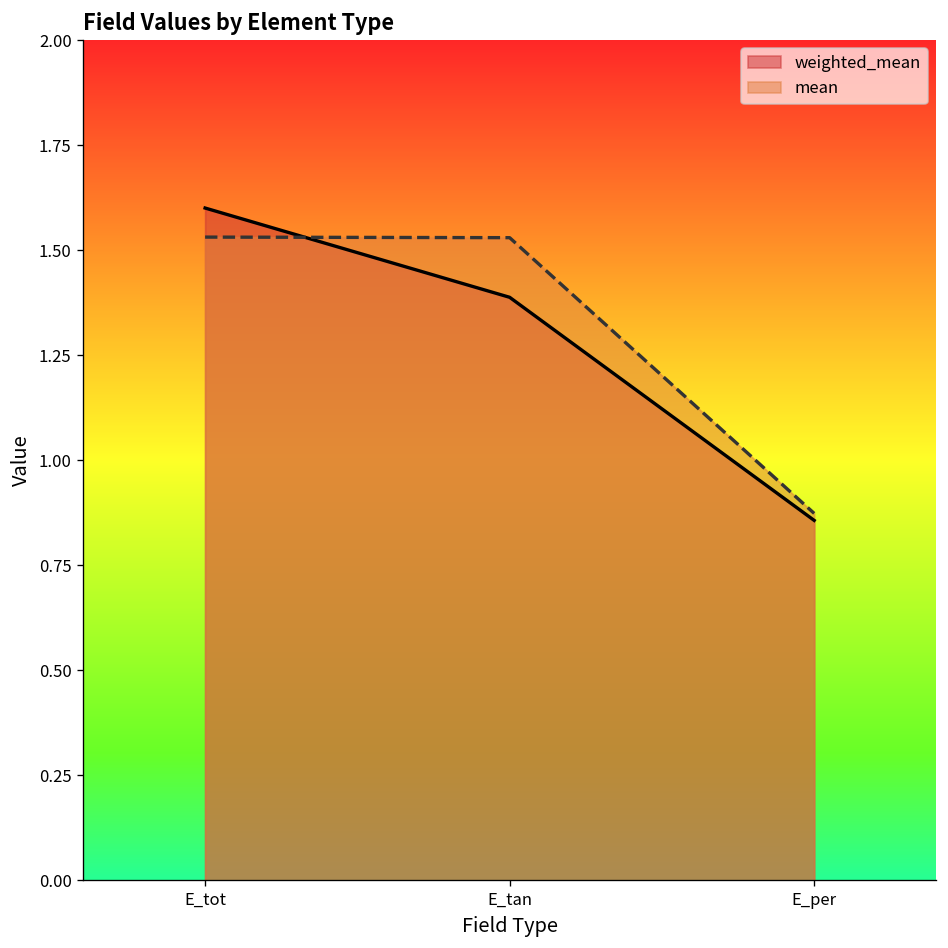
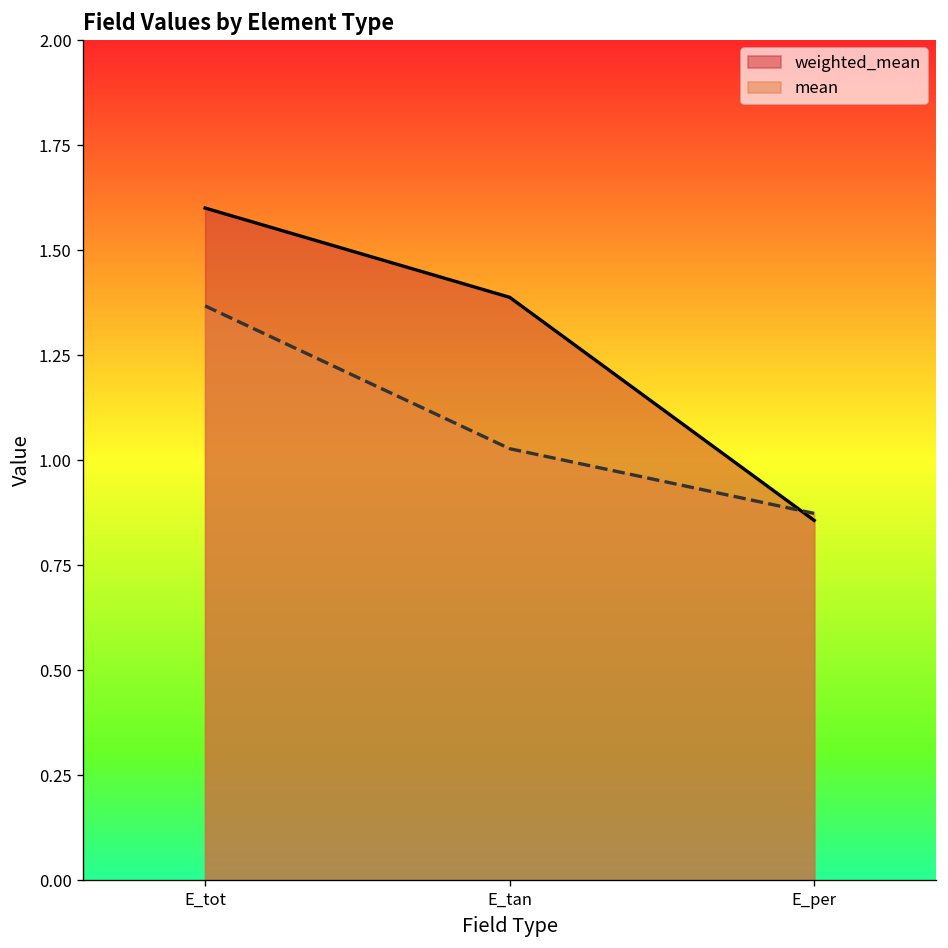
  {
    "weighted_mean": {
      "E_tot": 1.60,
      "E_tan": 1.39,
      "E_per": 0.86
    },
    "mean": {
-     "E_tot": 1.53,
-     "E_tan": 1.53,
+     "E_tot": 1.37,
+     "E_tan": 1.03,
      "E_per": 0.87
    }
  }
